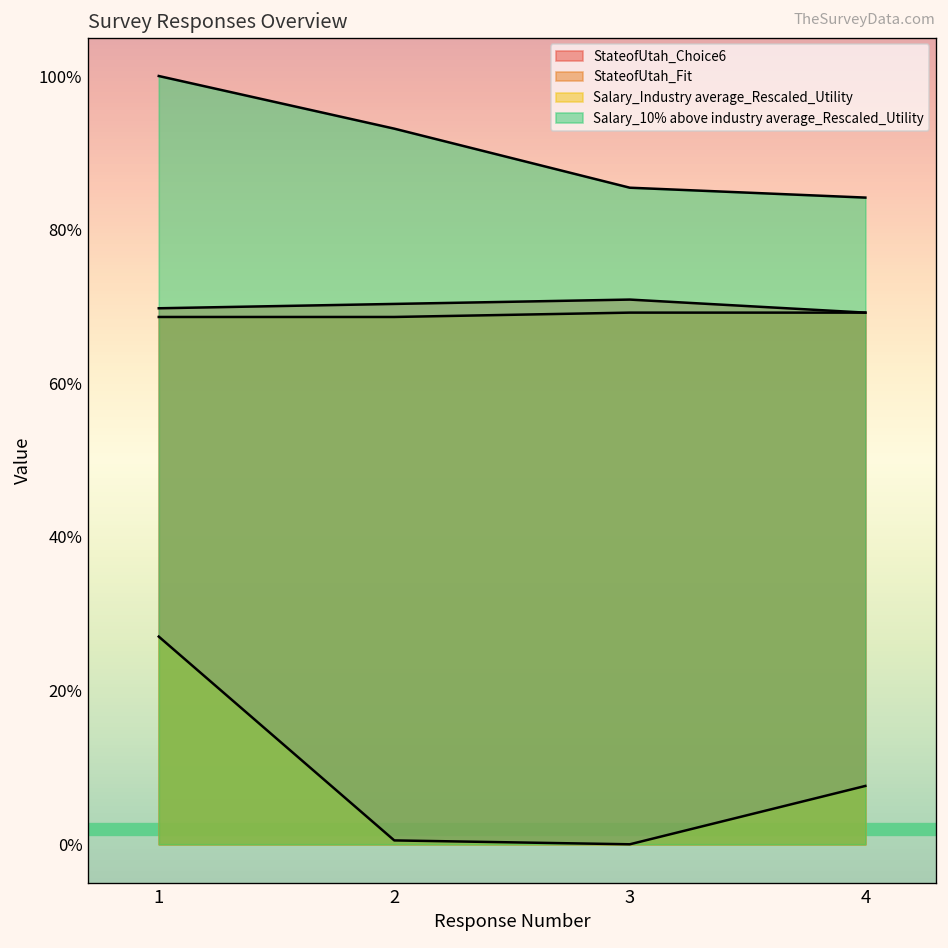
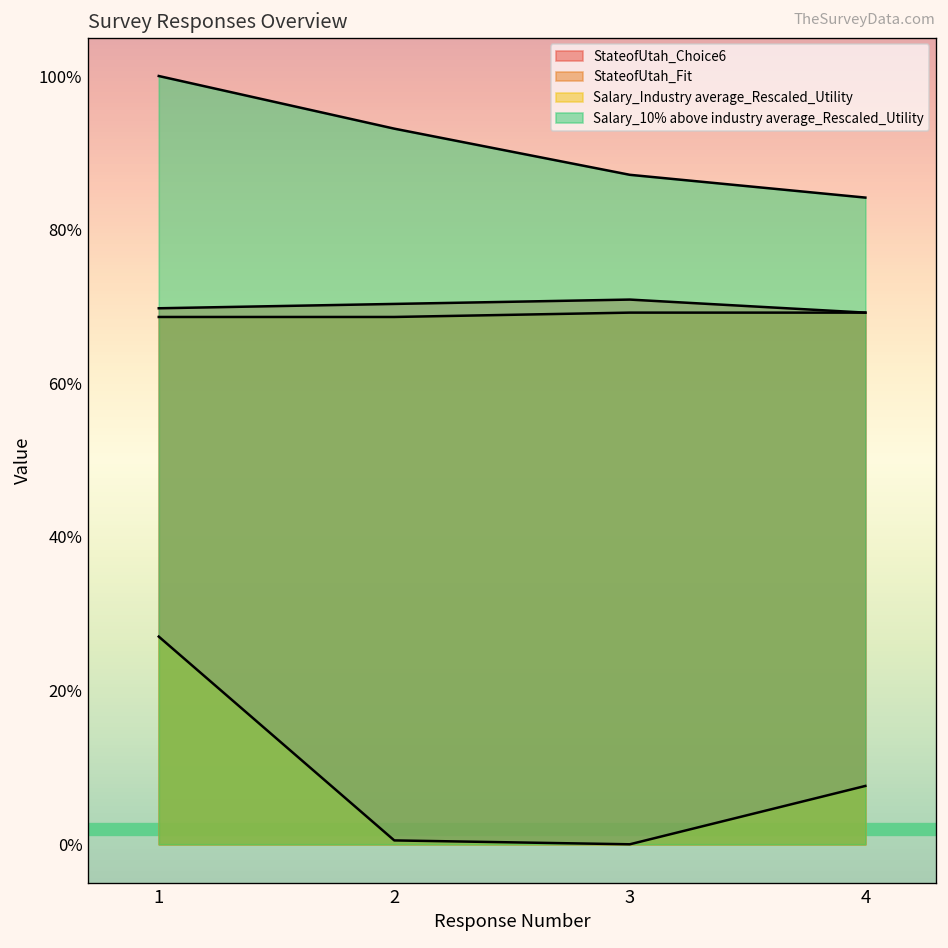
  {
    "Salary_10% above industry average_Rescaled_Utility": {
      "1": "100%",
      "2": "93%",
-     "3": "85%",
+     "3": "87%",
      "4": "84%"
    }
  }
